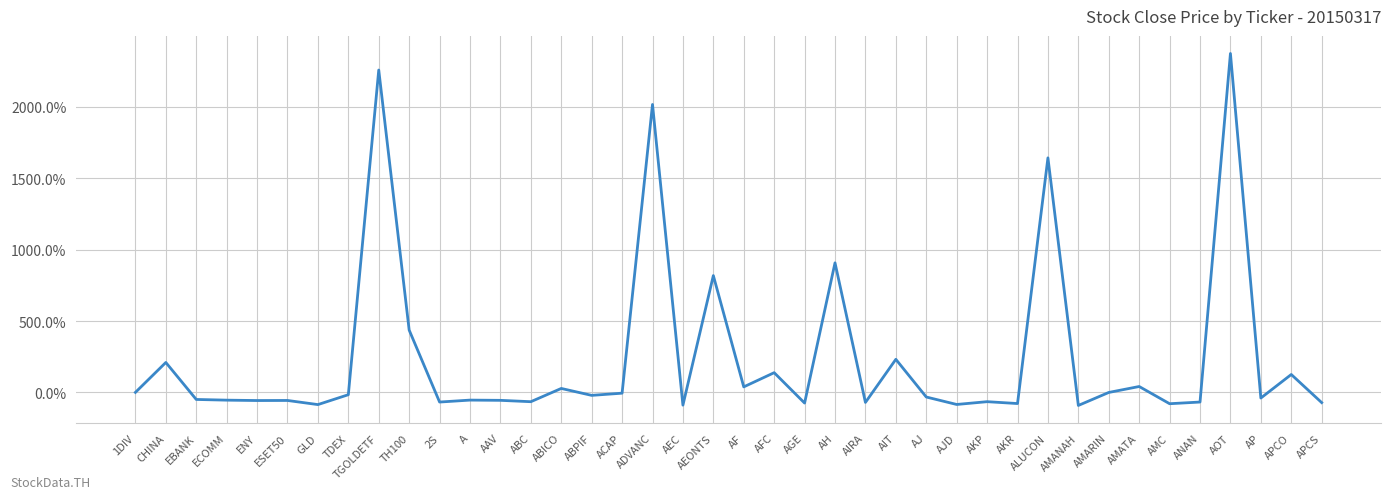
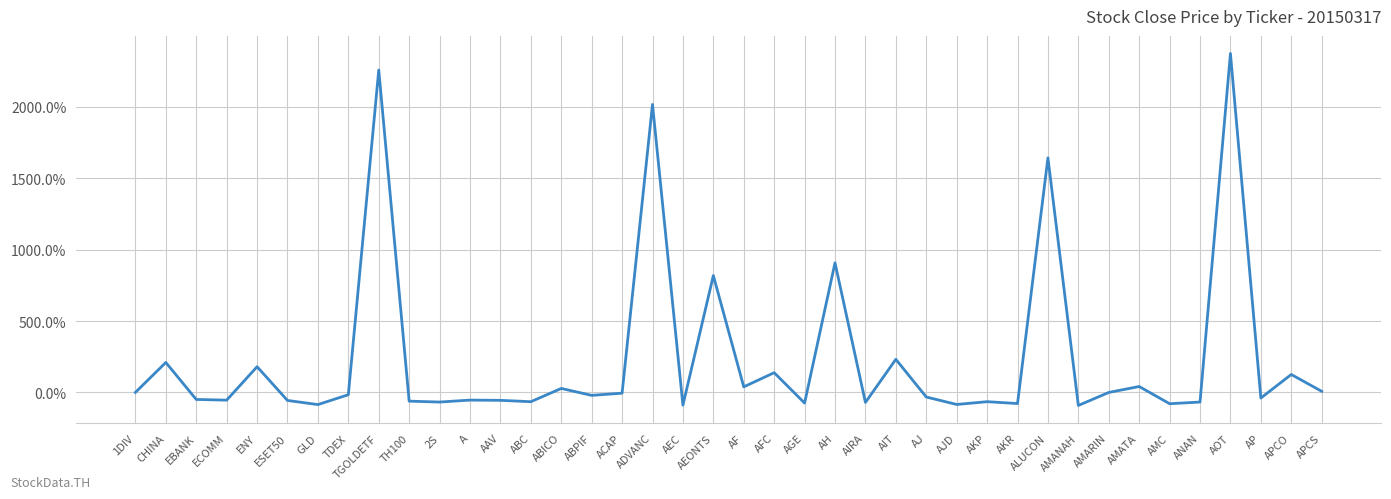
  {
    "1DIV": "0%",
    "CHINA": "210%",
    "EBANK": "-50%",
    "ECOMM": "-50%",
-   "ENY": "-60%",
+   "ENY": "180%",
    "ESET50": "-60%",
    "GLD": "-90%",
    "TDEX": "-20%",
    "TGOLDETF": "2260%",
-   "TH100": "440%",
+   "TH100": "-60%",
    "2S": "-70%",
    "A": "-50%",
    "AAV": "-60%",
    "ABC": "-70%",
    "ABICO": "30%",
    "ABPIF": "-20%",
    "ACAP": "-10%",
    "ADVANC": "2020%",
    "AEC": "-90%",
    "AEONTS": "820%",
    "AF": "40%",
    "AFC": "140%",
    "AGE": "-70%",
    "AH": "910%",
    "AIRA": "-70%",
    "AIT": "230%",
    "AJ": "-30%",
    "AJD": "-80%",
    "AKP": "-70%",
    "AKR": "-80%",
    "ALUCON": "1640%",
    "AMANAH": "-90%",
    "AMARIN": "0%",
    "AMATA": "40%",
    "AMC": "-80%",
    "ANAN": "-70%",
    "AOT": "2370%",
    "AP": "-40%",
    "APCO": "130%",
-   "APCS": "-70%"
+   "APCS": "10%"
  }
